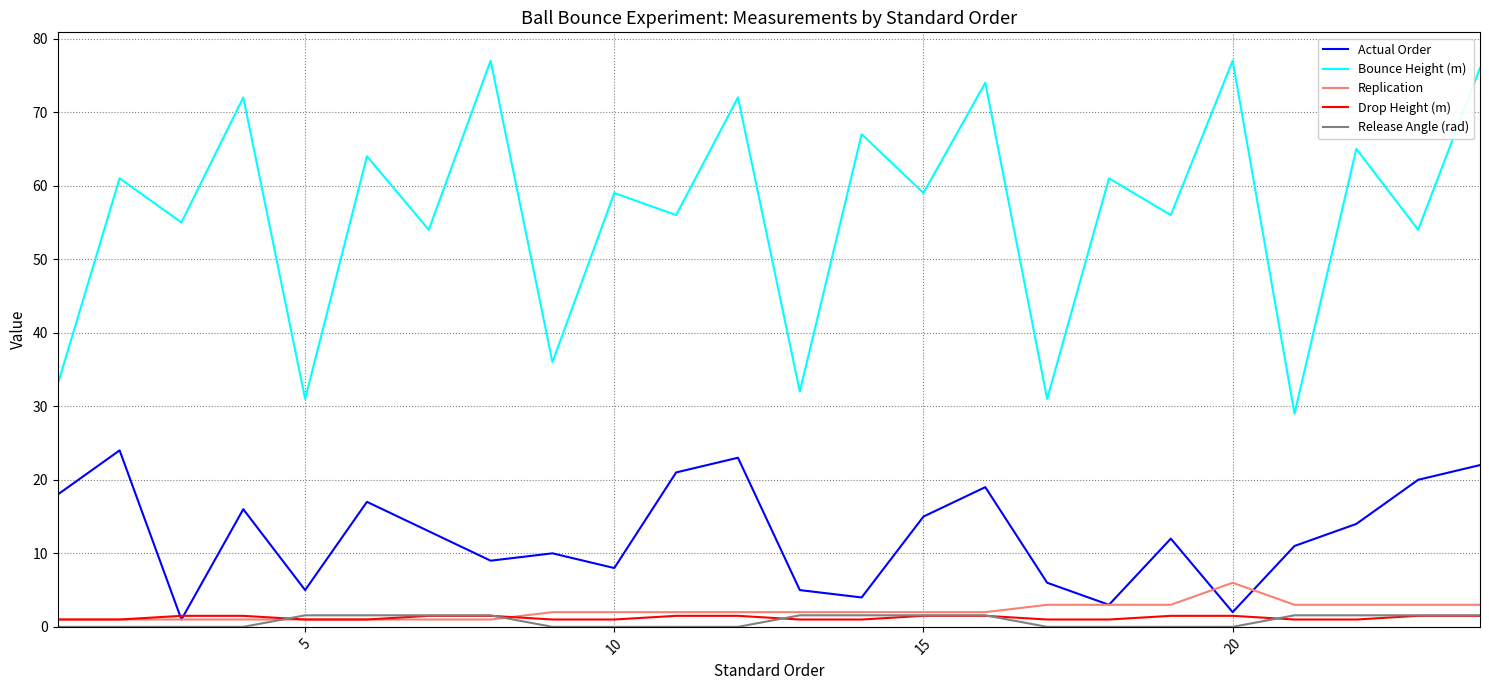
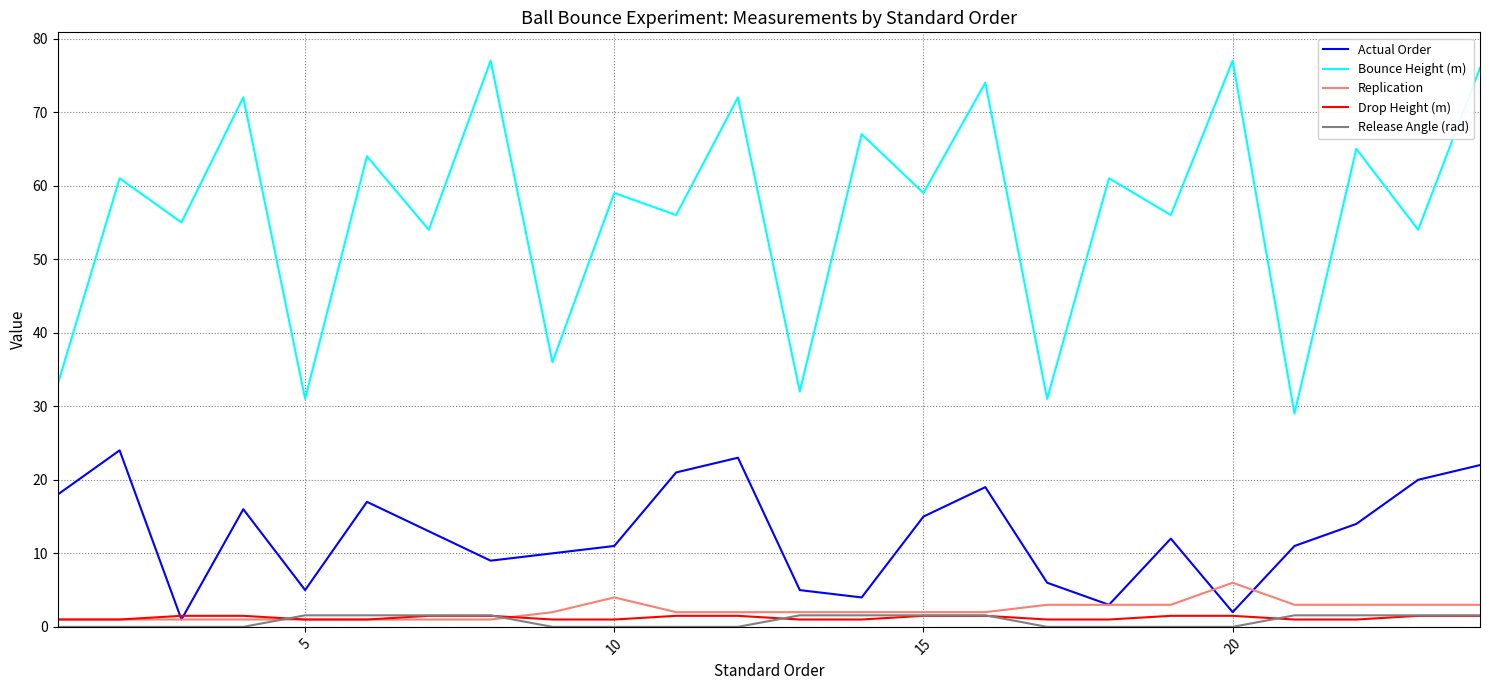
  {
    "Actual Order": {
      "5": 5,
-     "10": 8,
+     "10": 11,
      "15": 15,
      "20": 2
    },
    "Bounce Height (m)": {
      "5": 31,
      "10": 59,
      "15": 59,
      "20": 77
    },
    "Replication": {
-     "10": 2,
+     "10": 4,
      "15": 2,
      "20": 6
    },
    "Drop Height (m)": {
      "10": 1,
      "20": 2
    },
    "Release Angle (rad)": {
      "5": 2,
      "10": 0,
      "20": 0
    }
  }
